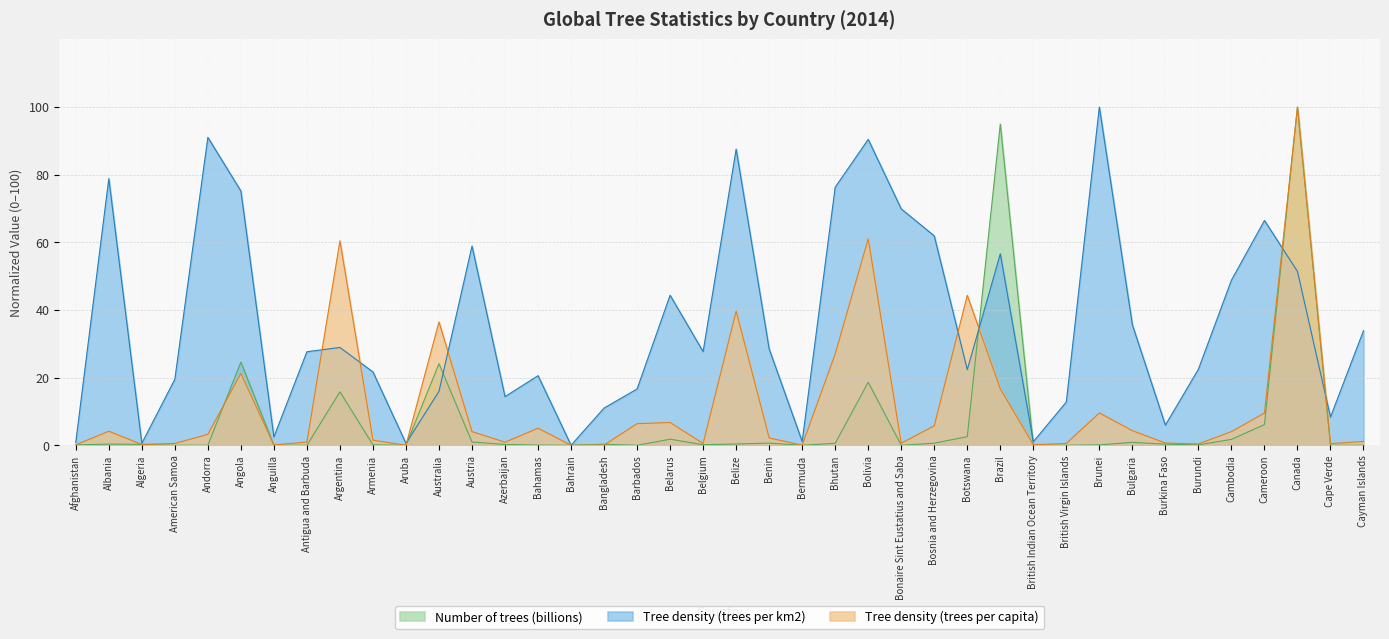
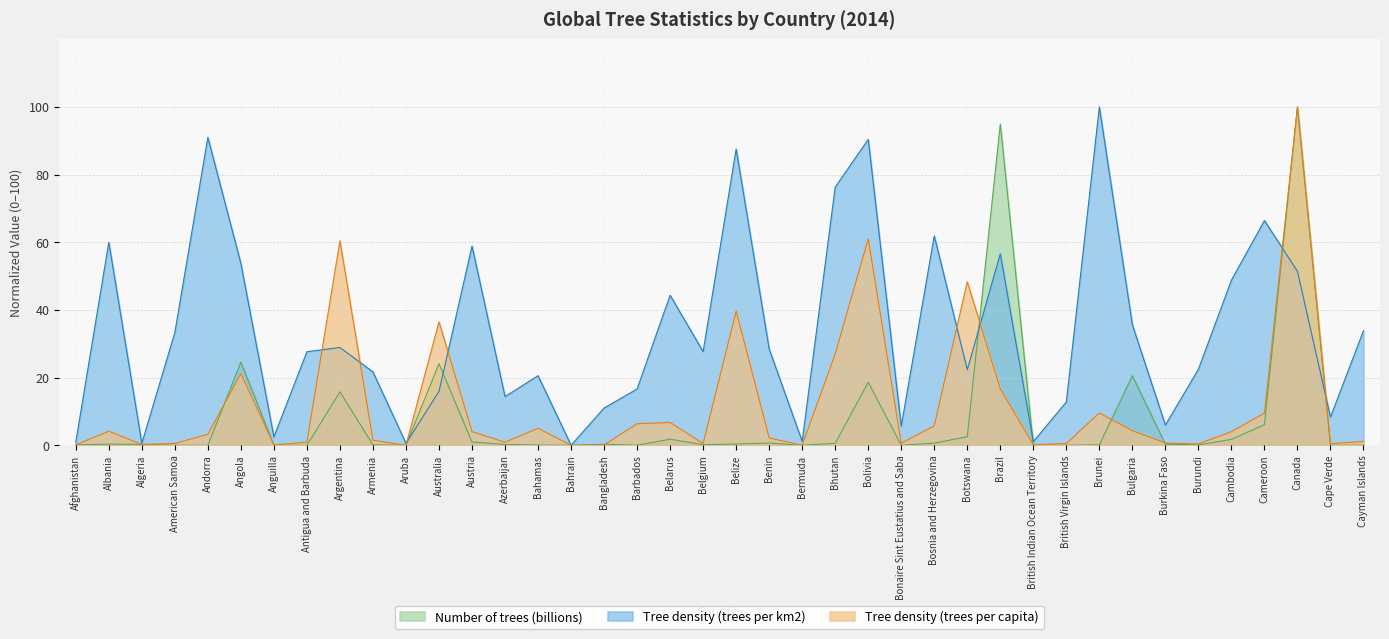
  {
    "Number of trees (billions)": {
      "Albania": 0,
      "Andorra": 0,
      "Angola": 25,
      "Antigua and Barbuda": 0,
      "Argentina": 16,
      "Armenia": 0,
      "Australia": 24,
      "Austria": 1,
      "Bahamas": 0,
      "Barbados": 0,
      "Belarus": 2,
      "Belize": 0,
      "Benin": 1,
      "Bhutan": 1,
      "Bolivia": 19,
      "Bosnia and Herzegovina": 1,
      "Botswana": 3,
      "Brazil": 95,
      "Brunei": 0,
-     "Bulgaria": 1,
+     "Bulgaria": 21,
      "Cambodia": 2,
      "Cameroon": 6,
      "Cayman Islands": 0
    },
    "Tree density (trees per km2)": {
      "Afghanistan": 1,
-     "Albania": 79,
-     "American Samoa": 20,
+     "Albania": 60,
+     "American Samoa": 33,
      "Andorra": 91,
-     "Angola": 75,
+     "Angola": 54,
      "Anguilla": 2,
      "Antigua and Barbuda": 28,
      "Argentina": 29,
      "Armenia": 22,
      "Australia": 16,
      "Austria": 59,
      "Azerbaijan": 14,
      "Bahamas": 21,
      "Bangladesh": 11,
      "Barbados": 17,
      "Belarus": 44,
      "Belgium": 28,
      "Belize": 88,
      "Benin": 28,
      "Bermuda": 1,
      "Bhutan": 76,
      "Bolivia": 90,
-     "Bonaire Sint Eustatius and Saba": 70,
+     "Bonaire Sint Eustatius and Saba": 6,
      "Bosnia and Herzegovina": 62,
      "Botswana": 22,
      "Brazil": 57,
      "British Indian Ocean Territory": 1,
      "British Virgin Islands": 13,
      "Brunei": 100,
      "Bulgaria": 36,
      "Burkina Faso": 6,
      "Burundi": 22,
      "Cambodia": 49,
      "Cameroon": 66,
      "Canada": 51,
      "Cape Verde": 8,
      "Cayman Islands": 34
    },
    "Tree density (trees per capita)": {
      "Albania": 4,
      "Andorra": 3,
      "Angola": 21,
      "Antigua and Barbuda": 1,
      "Argentina": 60,
      "Armenia": 2,
      "Australia": 36,
      "Austria": 4,
      "Bahamas": 5,
      "Barbados": 6,
      "Belarus": 7,
      "Belize": 40,
      "Benin": 2,
      "Bhutan": 27,
      "Bolivia": 61,
      "Bosnia and Herzegovina": 6,
-     "Botswana": 44,
+     "Botswana": 48,
      "Brazil": 17,
      "Brunei": 10,
      "Bulgaria": 4,
      "Cambodia": 4,
      "Cameroon": 10,
      "Cayman Islands": 1
    }
  }
